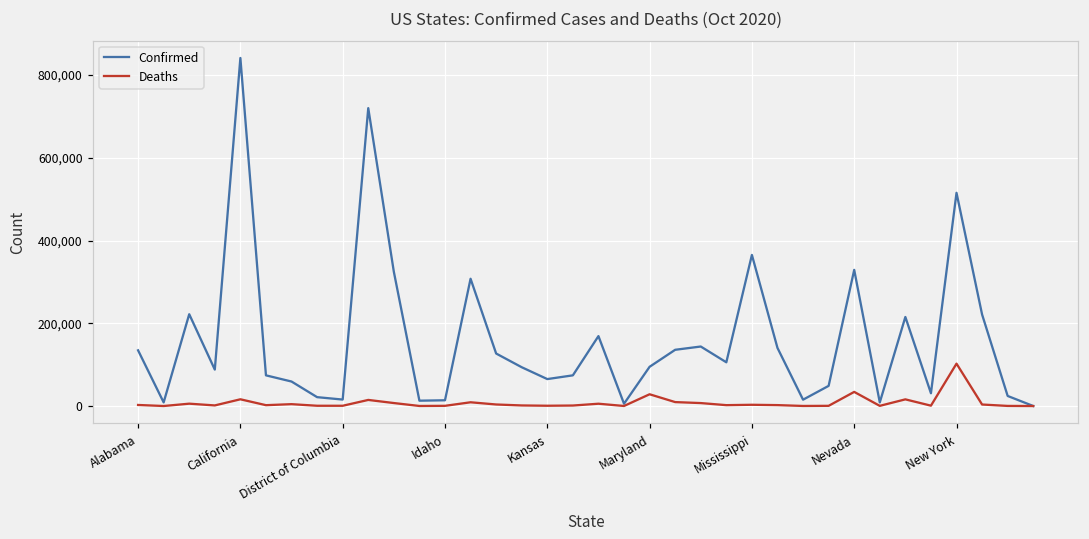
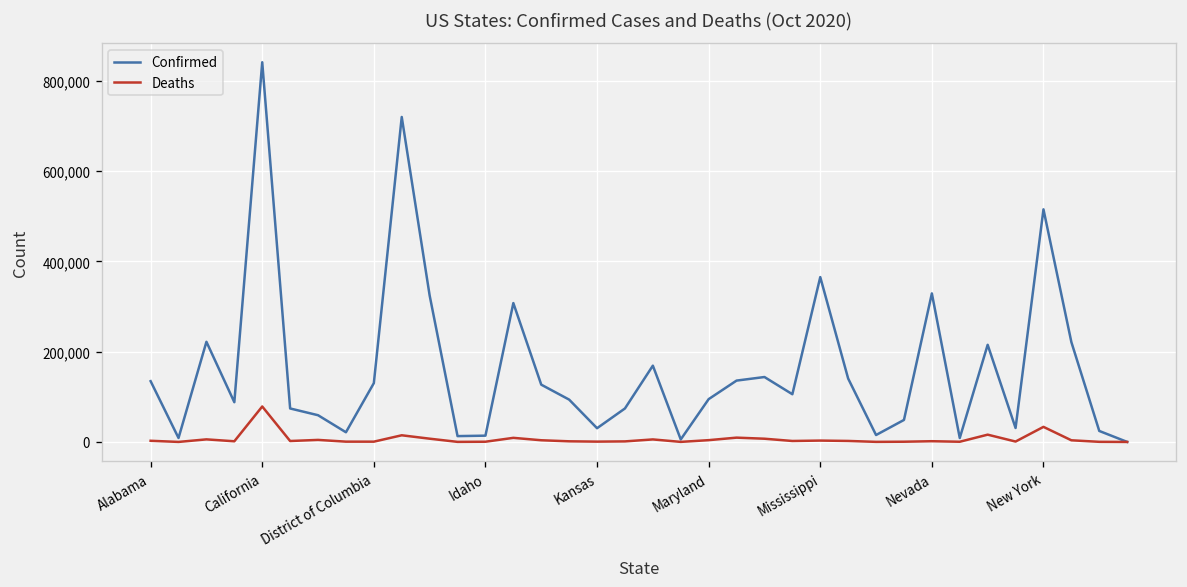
  {
    "Confirmed": {
      "Alabama": "130,000",
      "California": "840,000",
-     "District of Columbia": "20,000",
+     "District of Columbia": "130,000",
      "Idaho": "10,000",
-     "Kansas": "70,000",
+     "Kansas": "30,000",
      "Maryland": "90,000",
      "Mississippi": "370,000",
      "Nevada": "330,000",
      "New York": "520,000"
    },
    "Deaths": {
      "Alabama": "0",
-     "California": "20,000",
+     "California": "80,000",
      "District of Columbia": "0",
      "Idaho": "0",
      "Kansas": "0",
-     "Maryland": "30,000",
+     "Maryland": "0",
      "Mississippi": "0",
-     "Nevada": "30,000",
-     "New York": "100,000"
+     "Nevada": "0",
+     "New York": "30,000"
    }
  }
